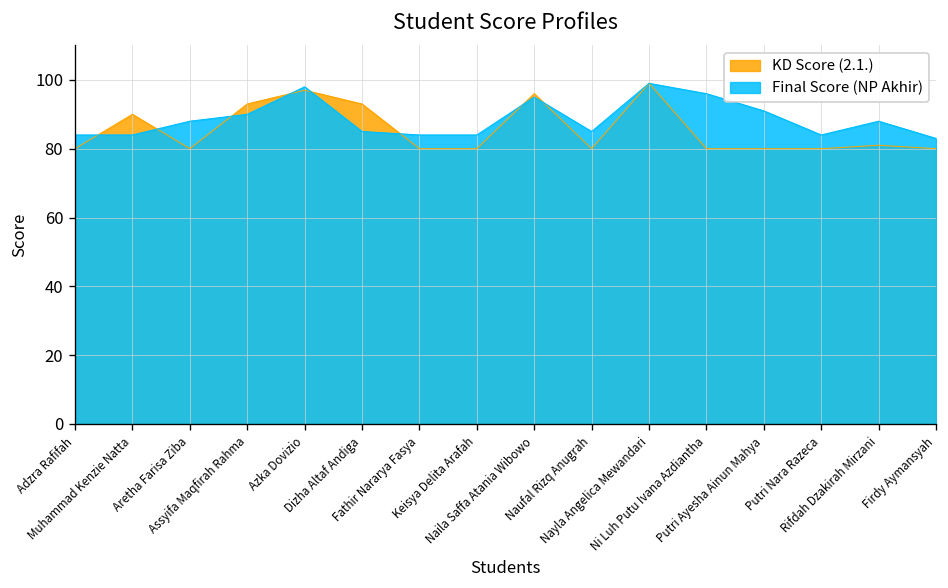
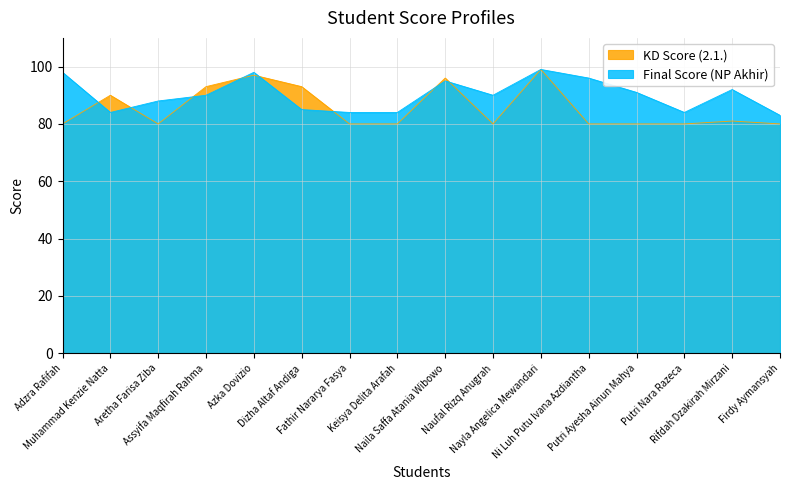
  {
    "KD Score (2.1.)": {
      "Adzra Rafifah": 80,
      "Muhammad Kenzie Natta": 90,
      "Aretha Farisa Ziba": 80,
      "Assyifa Maqfirah Rahma": 93,
      "Azka Dovizio": 97,
      "Dizha Altaf Andiga": 93,
      "Fathir Nararya Fasya": 80,
      "Keisya Delita Arafah": 80,
      "Naila Saffa Atania Wibowo": 96,
      "Naufal Rizq Anugrah": 80,
      "Ni Luh Putu Ivana Azdiantha": 80,
      "Putri Ayesha Ainun Mahya": 80,
      "Putri Nara Razeca": 80,
      "Rifdah Dzakirah Mirzani": 81,
      "Firdy Aymansyah": 80
    },
    "Final Score (NP Akhir)": {
-     "Adzra Rafifah": 84,
+     "Adzra Rafifah": 98,
      "Muhammad Kenzie Natta": 84,
      "Aretha Farisa Ziba": 88,
      "Assyifa Maqfirah Rahma": 90,
      "Azka Dovizio": 98,
      "Dizha Altaf Andiga": 85,
      "Fathir Nararya Fasya": 84,
      "Keisya Delita Arafah": 84,
      "Naila Saffa Atania Wibowo": 95,
-     "Naufal Rizq Anugrah": 85,
+     "Naufal Rizq Anugrah": 90,
      "Ni Luh Putu Ivana Azdiantha": 96,
      "Putri Ayesha Ainun Mahya": 91,
      "Putri Nara Razeca": 84,
-     "Rifdah Dzakirah Mirzani": 88,
+     "Rifdah Dzakirah Mirzani": 92,
      "Firdy Aymansyah": 83
    }
  }
